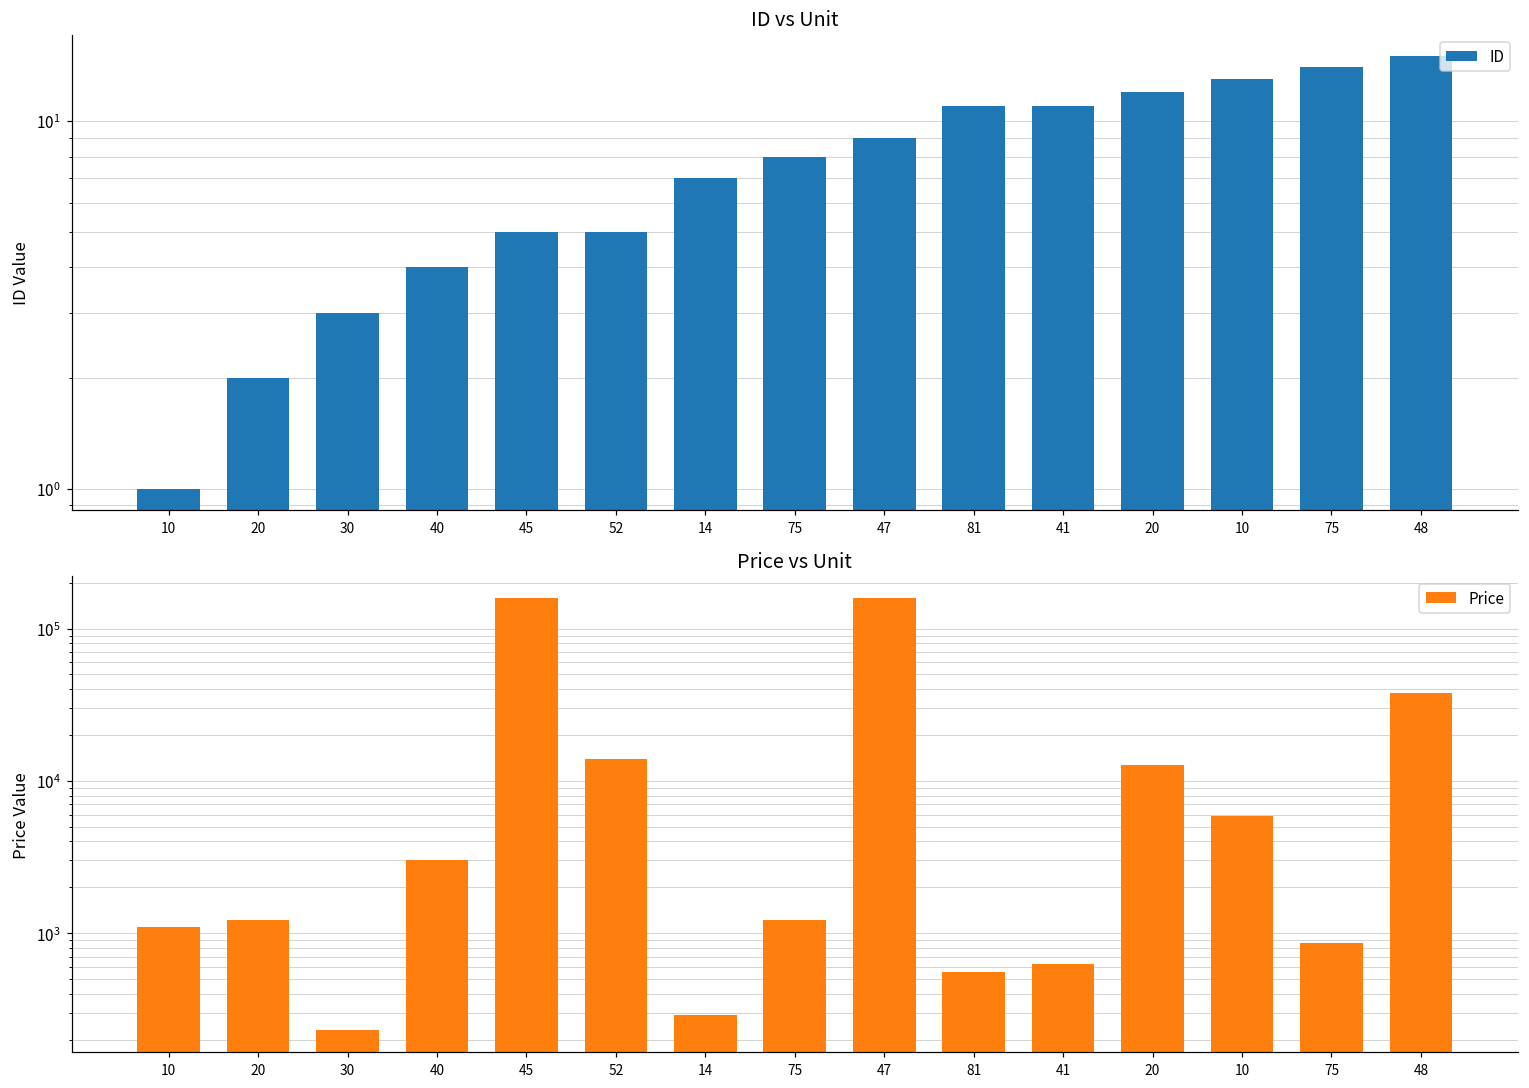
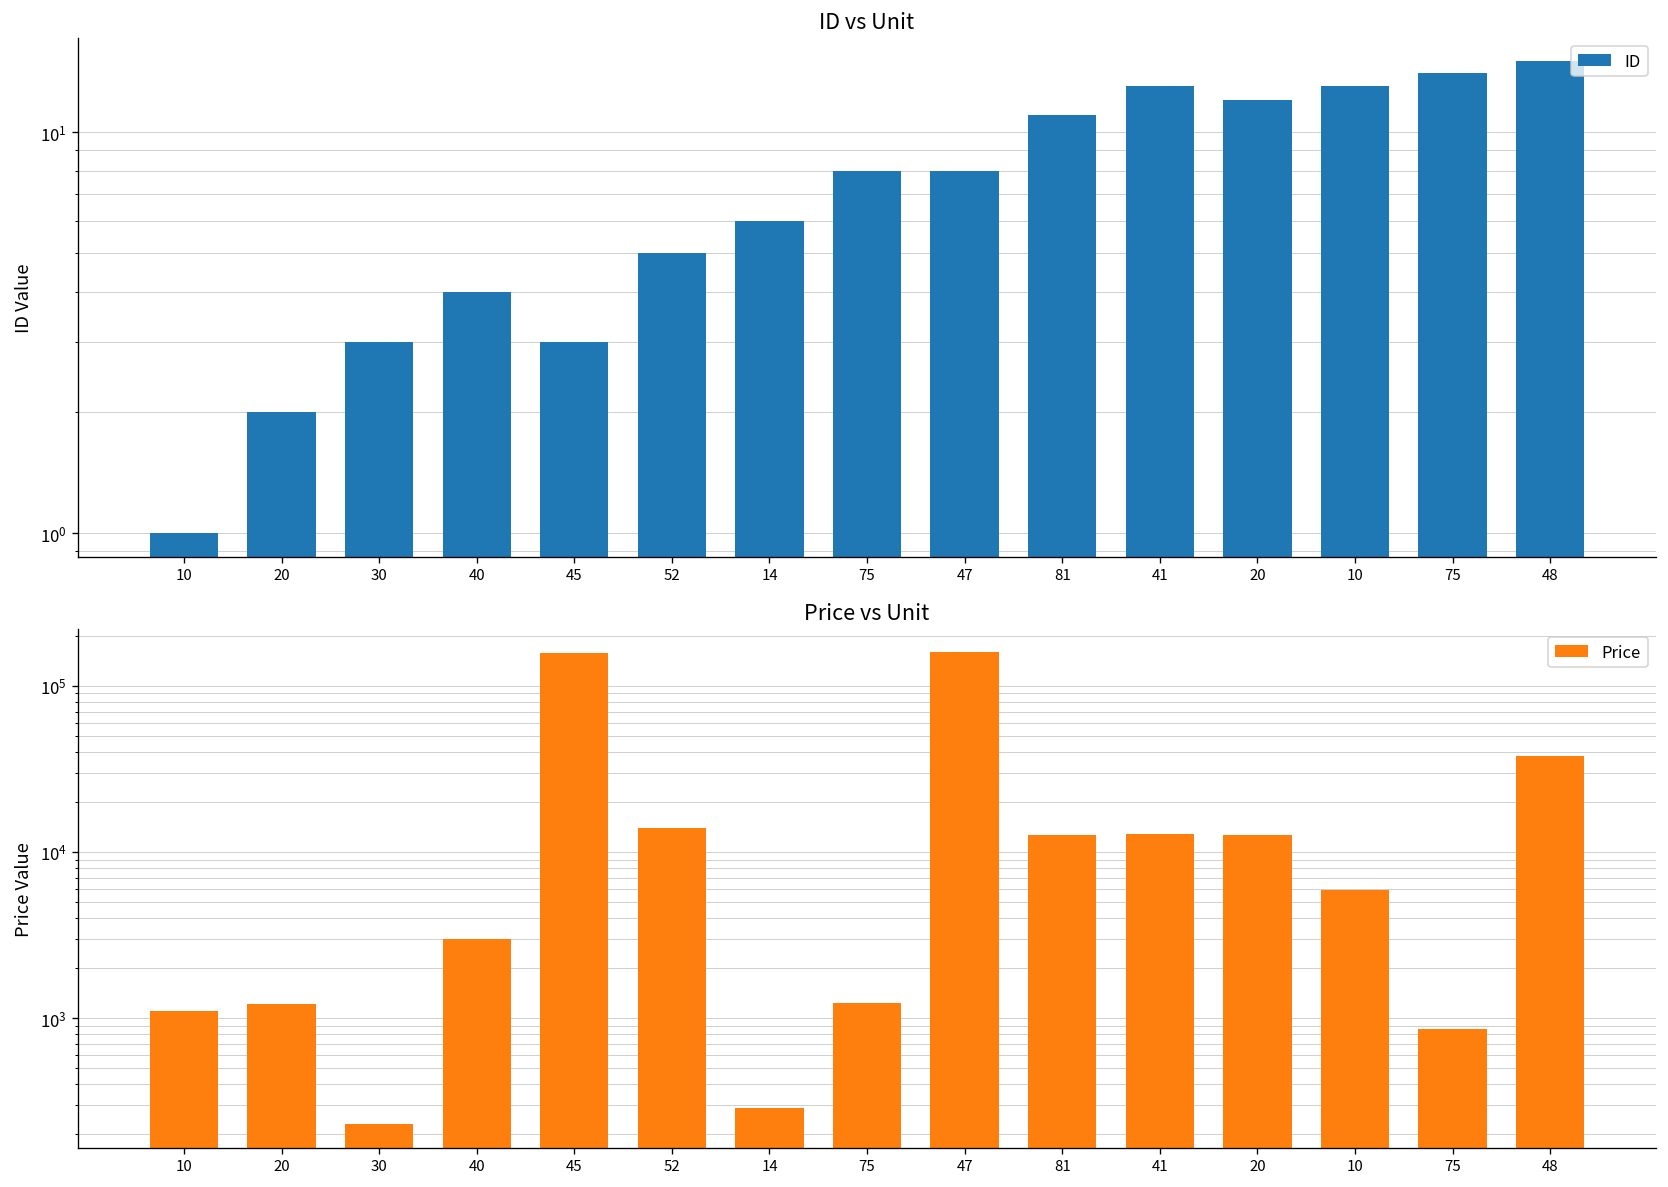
  {
    "ID vs Unit": {
      "30": 3,
      "40": 4,
-     "45": 5,
+     "45": 3,
      "52": 5,
-     "14": 7,
-     "47": 9,
+     "14": 6,
+     "47": 8,
      "81": 11,
-     "41": 11,
+     "41": 13,
      "48": 15
    },
    "Price vs Unit": {
      "30": 230,
      "40": 3000,
      "45": 160000,
      "52": 14000,
      "14": 290,
      "47": 160000,
-     "81": 560,
-     "41": 600,
+     "81": 13000,
+     "41": 13000,
      "48": 38000
    }
  }
